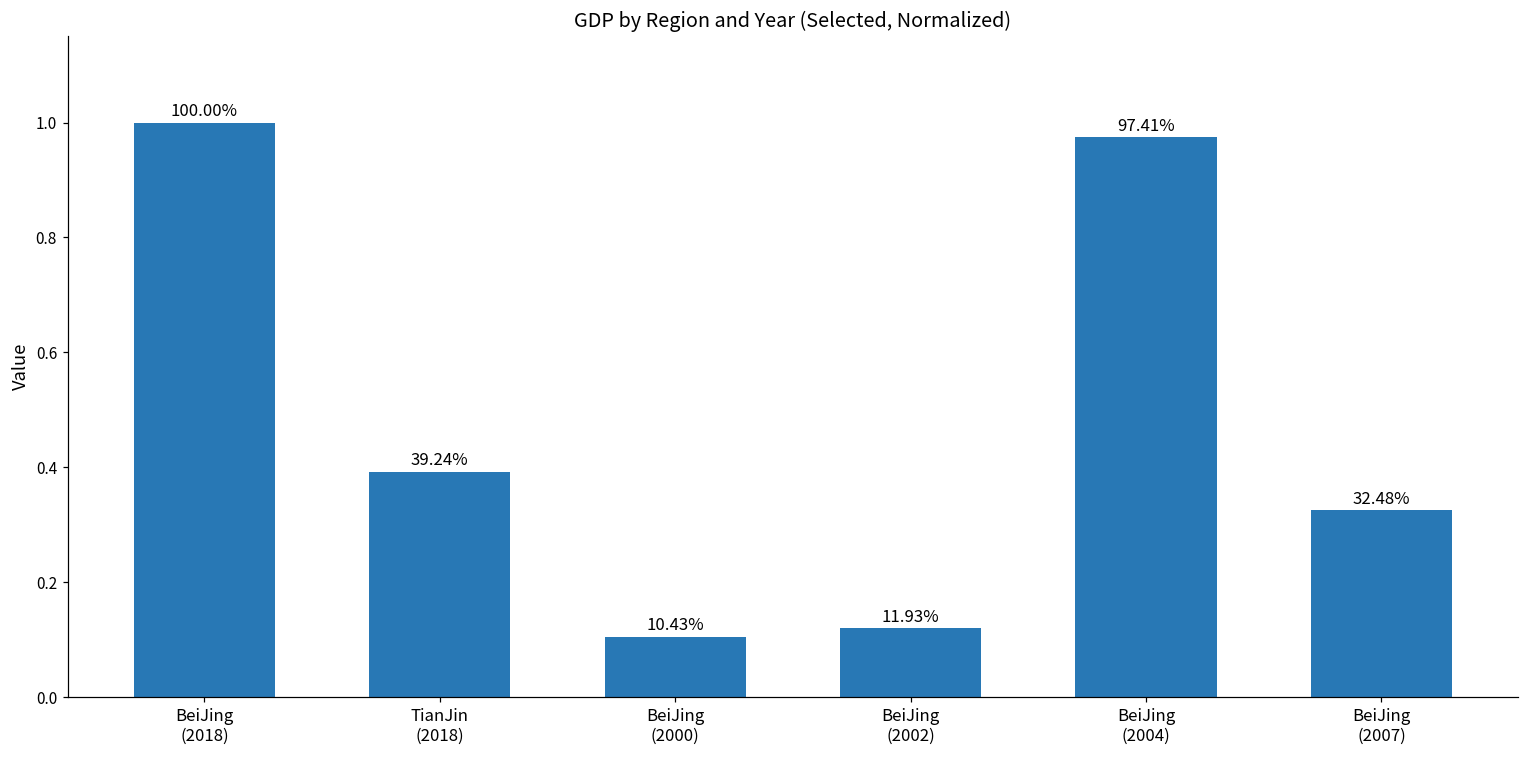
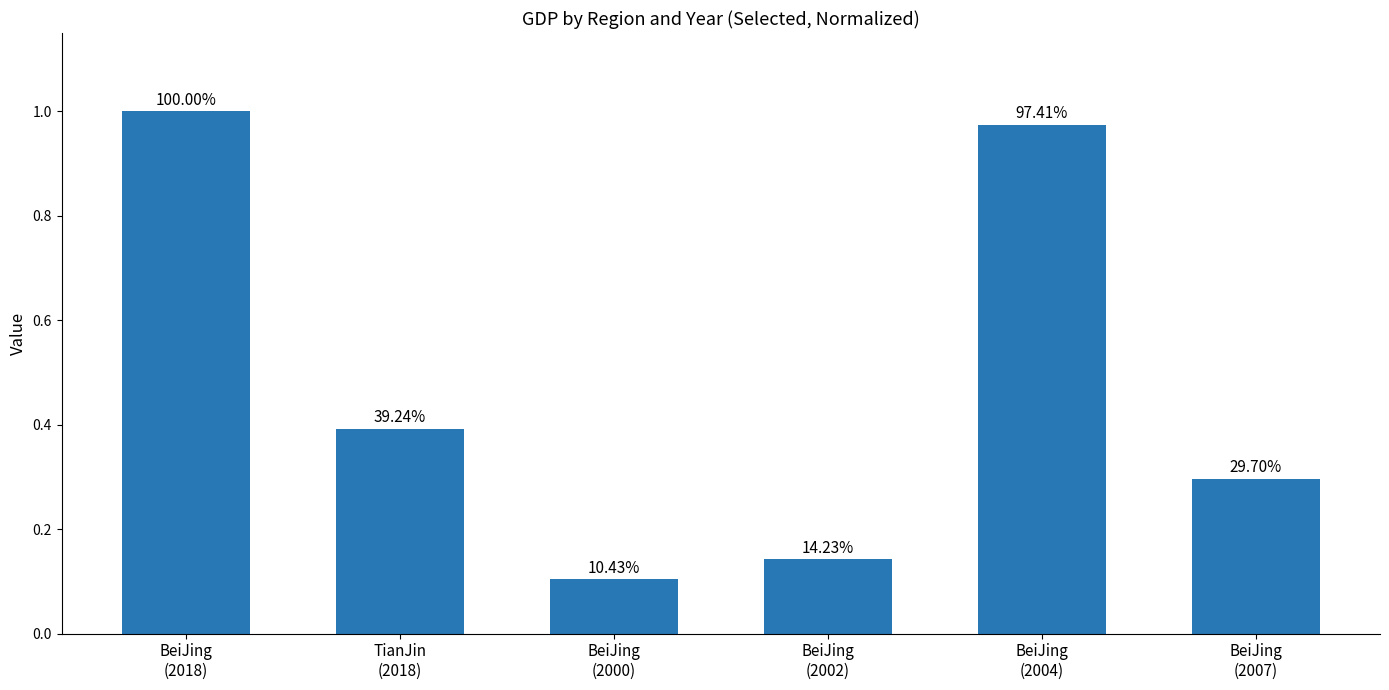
  {
    "BeiJing (2018)": "100.00%",
    "TianJin (2018)": "39.24%",
    "BeiJing (2000)": "10.43%",
-   "BeiJing (2002)": "11.93%",
+   "BeiJing (2002)": "14.23%",
    "BeiJing (2004)": "97.41%",
-   "BeiJing (2007)": "32.48%"
+   "BeiJing (2007)": "29.70%"
  }
